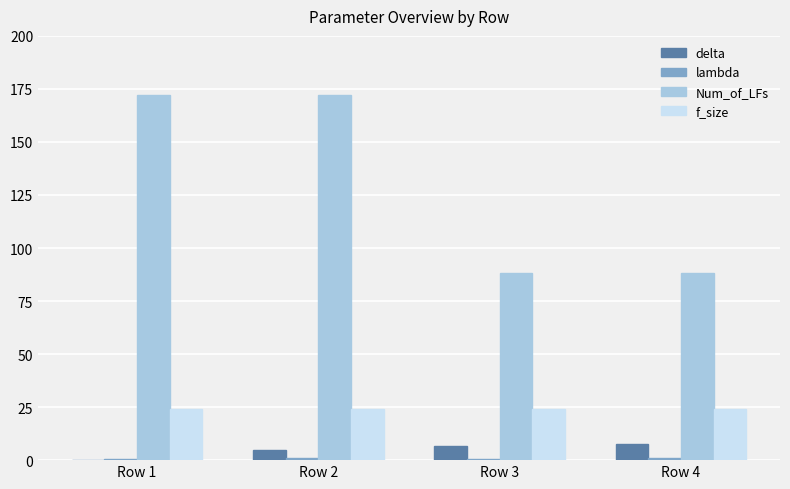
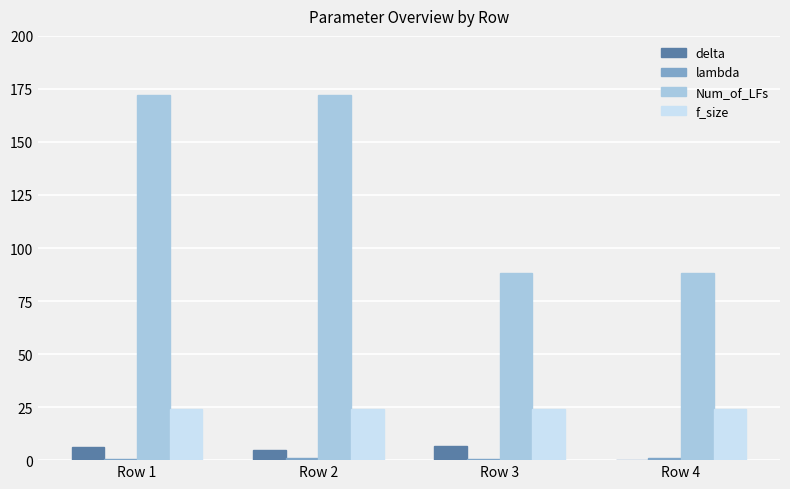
  {
    "delta": {
-     "Row 1": 0,
+     "Row 1": 6,
      "Row 2": 5,
      "Row 3": 7,
-     "Row 4": 8
+     "Row 4": 0
    }
  }
